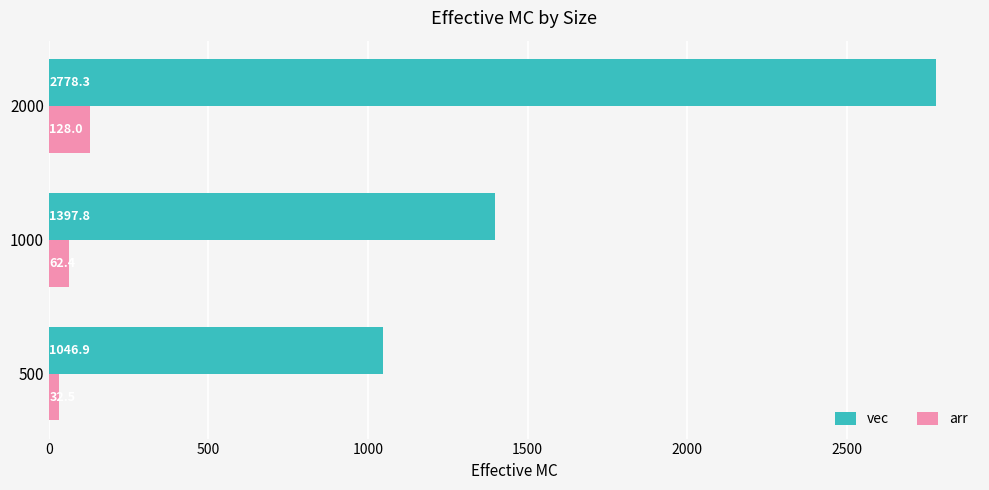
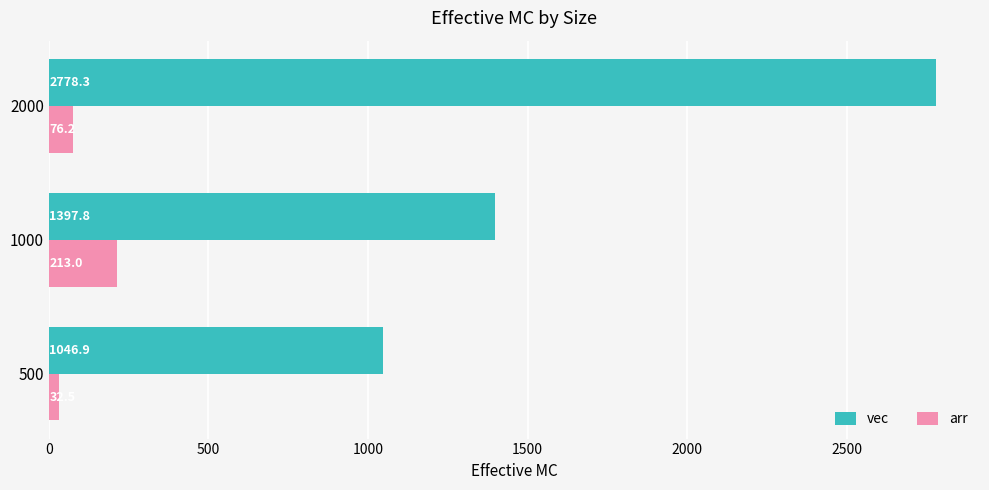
  {
    "vec": {
      "2000": 2778.3,
      "1000": 1397.8,
      "500": 1046.9
    },
    "arr": {
-     "2000": 128.0,
-     "1000": 62.4
+     "2000": 76.2,
+     "1000": 213.0
    }
  }
